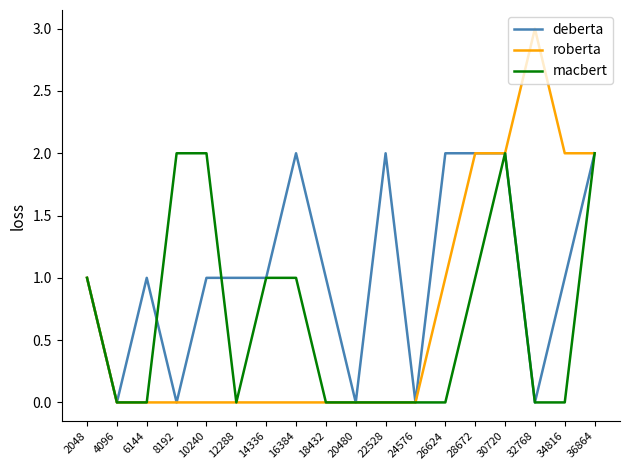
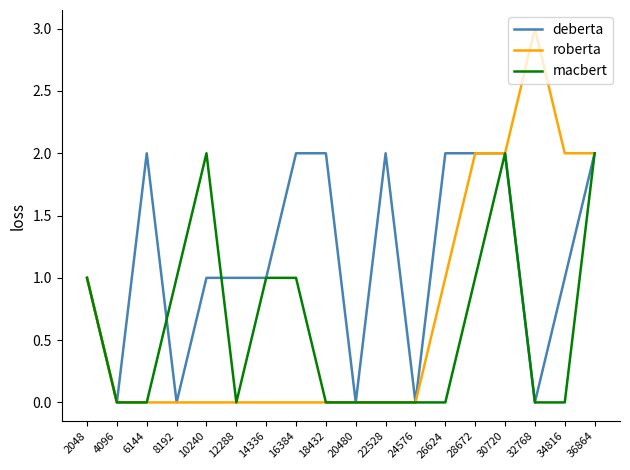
  {
    "deberta": {
-     "6144": 1,
+     "6144": 2,
      "10240": 1,
      "12288": 1,
      "16384": 2,
-     "18432": 1,
+     "18432": 2,
      "22528": 2,
      "26624": 2,
      "34816": 1
    },
    "roberta": {
      "10240": 0,
      "14336": 0,
      "16384": 0,
      "26624": 1,
      "34816": 2
    },
    "macbert": {
-     "8192": 2,
+     "8192": 1,
      "10240": 2,
      "16384": 1,
      "26624": 0,
      "28672": 1,
      "34816": 0
    }
  }
